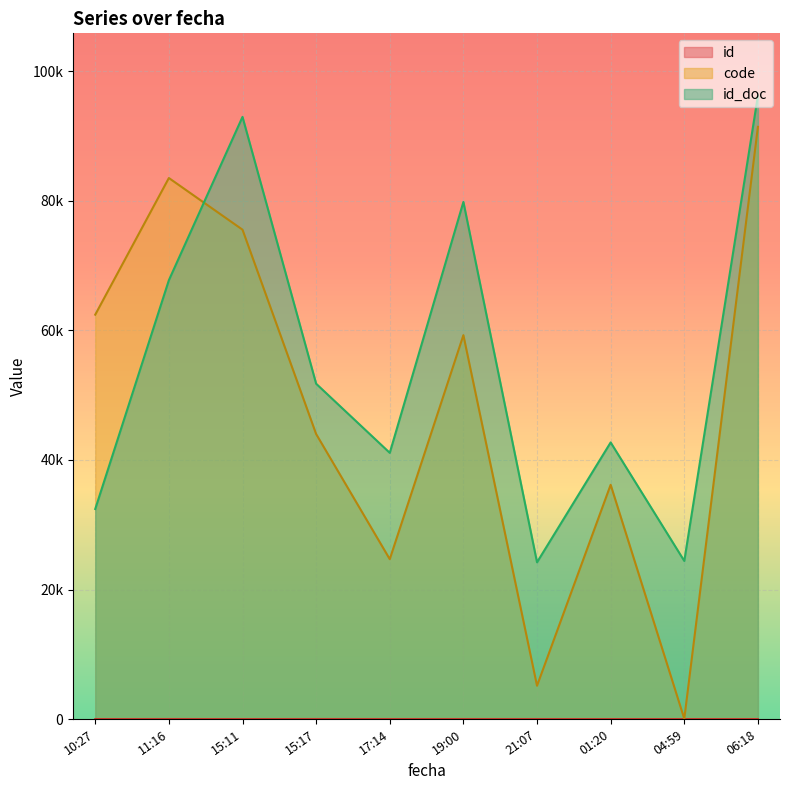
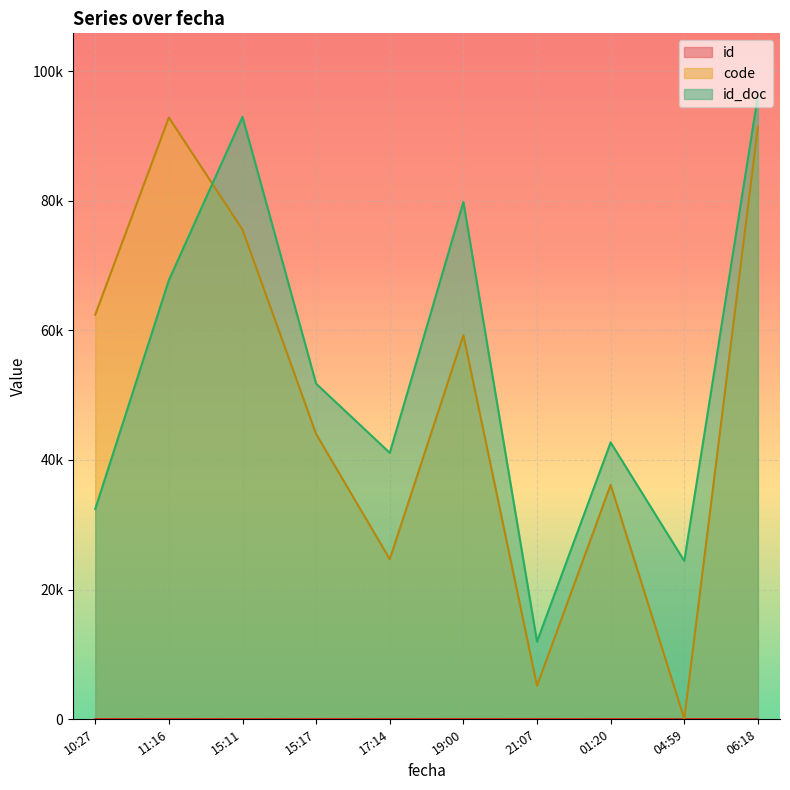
  {
    "id": {
      "10:27": 0,
      "11:16": 0,
      "15:11": 0,
      "15:17": 0,
      "17:14": 0,
      "19:00": 0,
      "21:07": 0,
      "01:20": 0,
      "06:18": 0
    },
    "code": {
      "10:27": 62000,
-     "11:16": 84000,
+     "11:16": 93000,
      "15:11": 76000,
      "15:17": 44000,
      "17:14": 25000,
      "19:00": 59000,
      "21:07": 5000,
      "01:20": 36000,
      "06:18": 91000
    },
    "id_doc": {
      "10:27": 32000,
      "11:16": 68000,
      "15:11": 93000,
      "15:17": 52000,
      "17:14": 41000,
      "19:00": 80000,
-     "21:07": 24000,
+     "21:07": 12000,
      "01:20": 43000,
      "04:59": 24000
    }
  }
